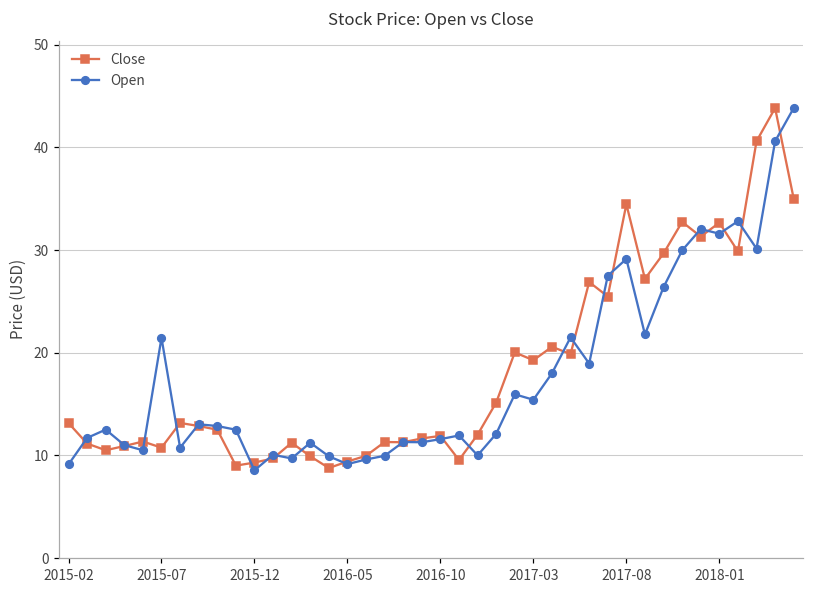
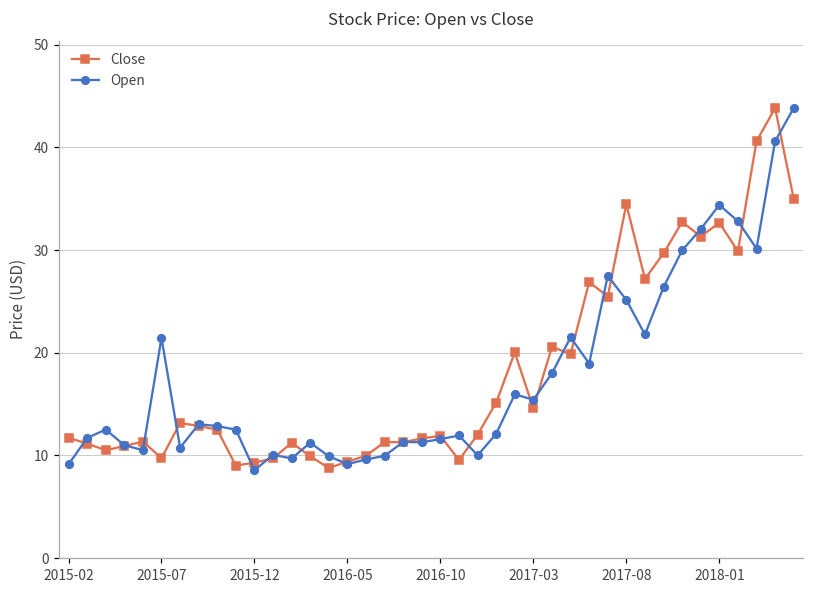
  {
    "Close": {
-     "2015-02": 13,
-     "2015-07": 11,
+     "2015-02": 12,
+     "2015-07": 10,
      "2015-12": 9,
      "2016-10": 12,
-     "2017-03": 19,
+     "2017-03": 15,
      "2017-08": 34,
      "2018-01": 33
    },
    "Open": {
      "2015-02": 9,
      "2015-07": 21,
      "2015-12": 9,
      "2016-10": 12,
      "2017-03": 15,
-     "2017-08": 29,
-     "2018-01": 32
+     "2017-08": 25,
+     "2018-01": 34
    }
  }
